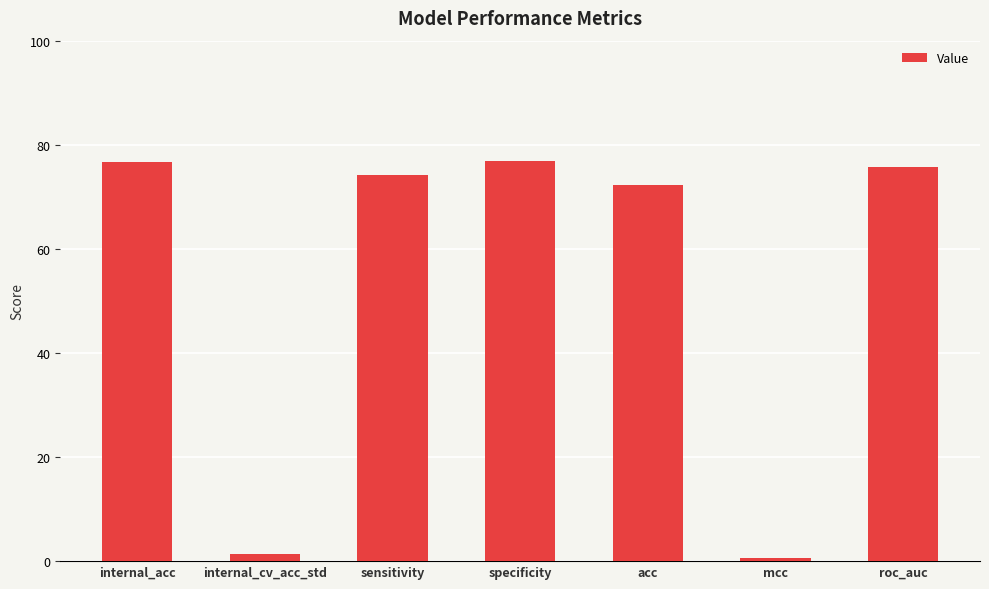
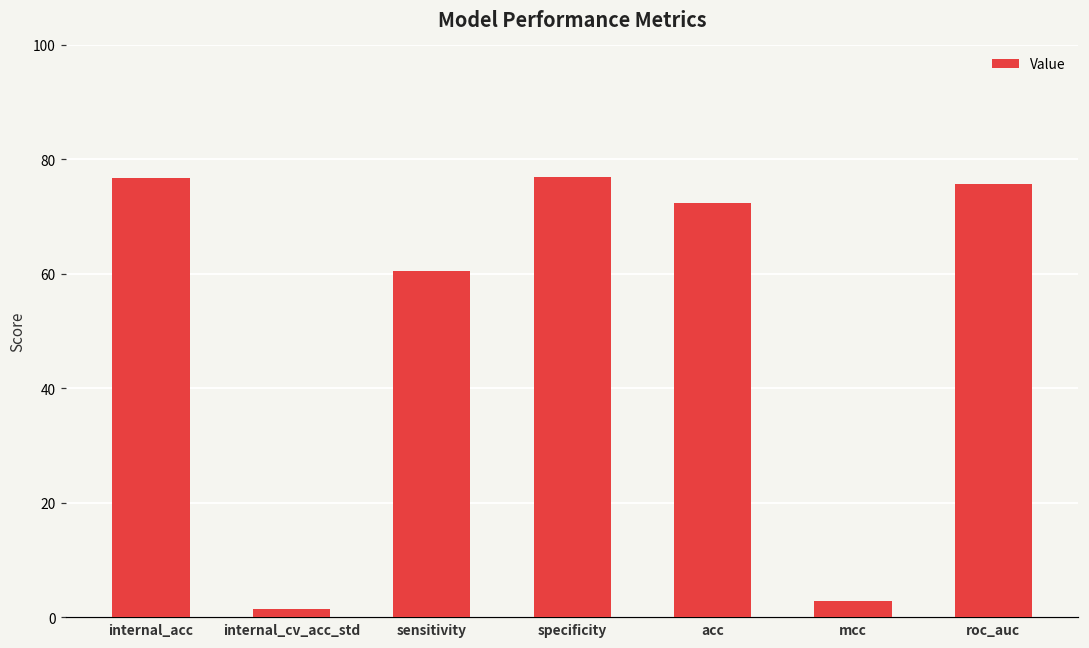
  {
    "internal_acc": 77,
    "internal_cv_acc_std": 1,
-   "sensitivity": 74,
+   "sensitivity": 60,
    "specificity": 77,
    "acc": 72,
-   "mcc": 1,
+   "mcc": 3,
    "roc_auc": 76
  }
